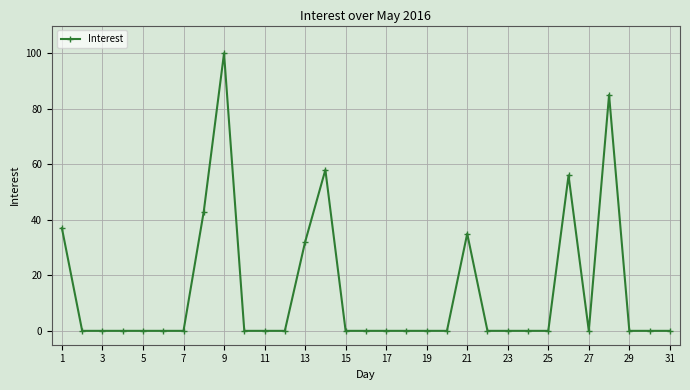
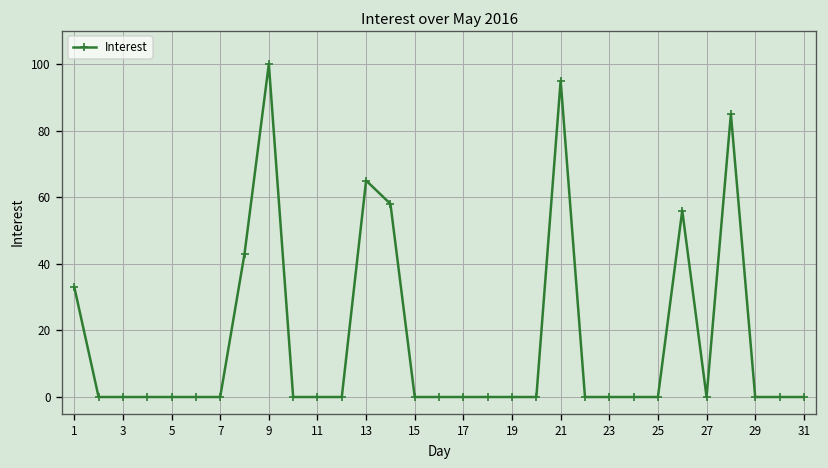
  {
-   "1": 37,
+   "1": 33,
    "3": 0,
    "5": 0,
    "7": 0,
    "9": 100,
    "11": 0,
-   "13": 32,
+   "13": 65,
    "15": 0,
    "17": 0,
    "19": 0,
-   "21": 35,
+   "21": 95,
    "23": 0,
    "25": 0,
    "27": 0,
    "29": 0,
    "31": 0
  }
